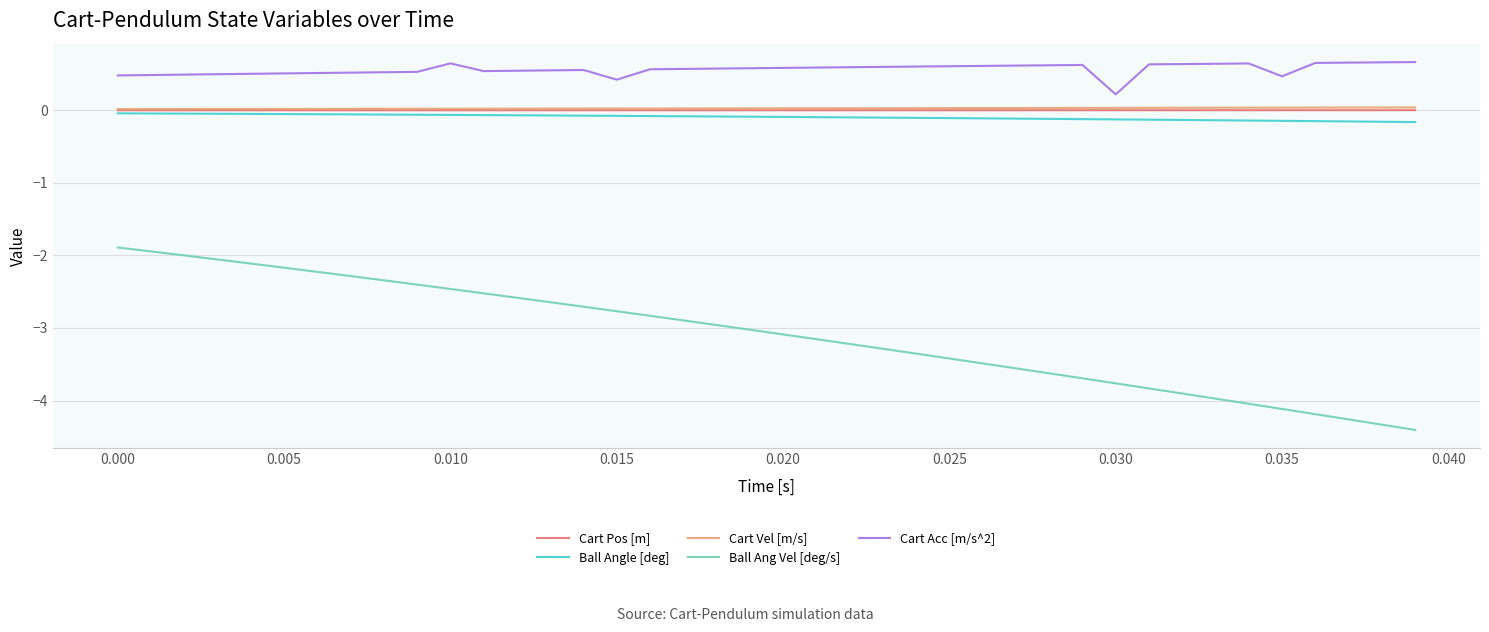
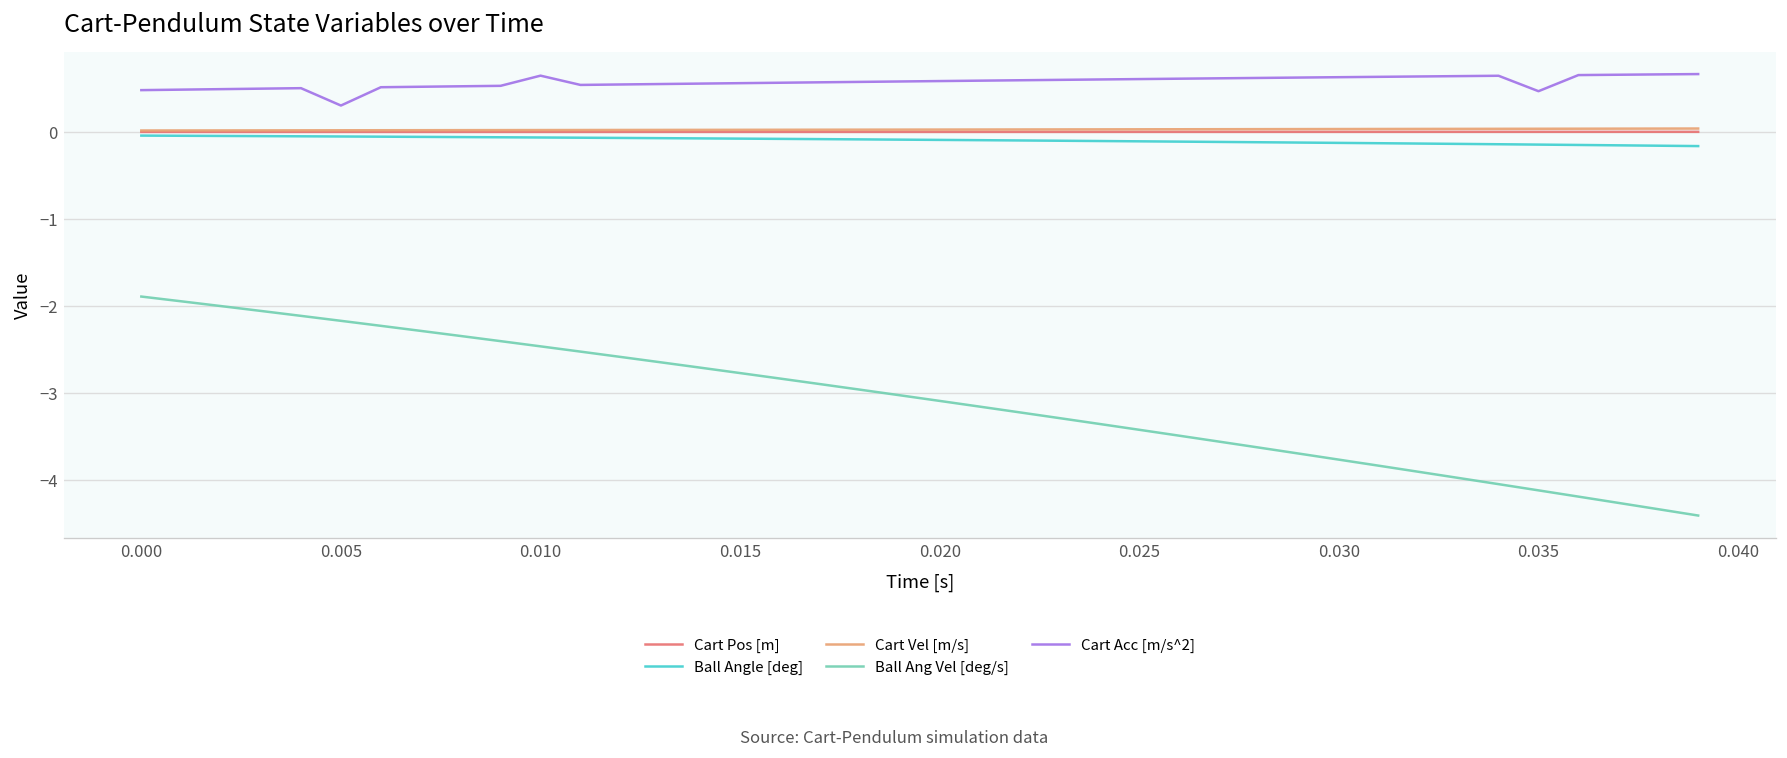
  {
    "Cart Acc [m/s^2]": {
      "0.000": 0.5,
-     "0.005": 0.5,
+     "0.005": 0.3,
      "0.010": 0.6,
-     "0.015": 0.4,
+     "0.015": 0.6,
      "0.020": 0.6,
      "0.025": 0.6,
-     "0.030": 0.2,
+     "0.030": 0.6,
      "0.035": 0.5
    }
  }
